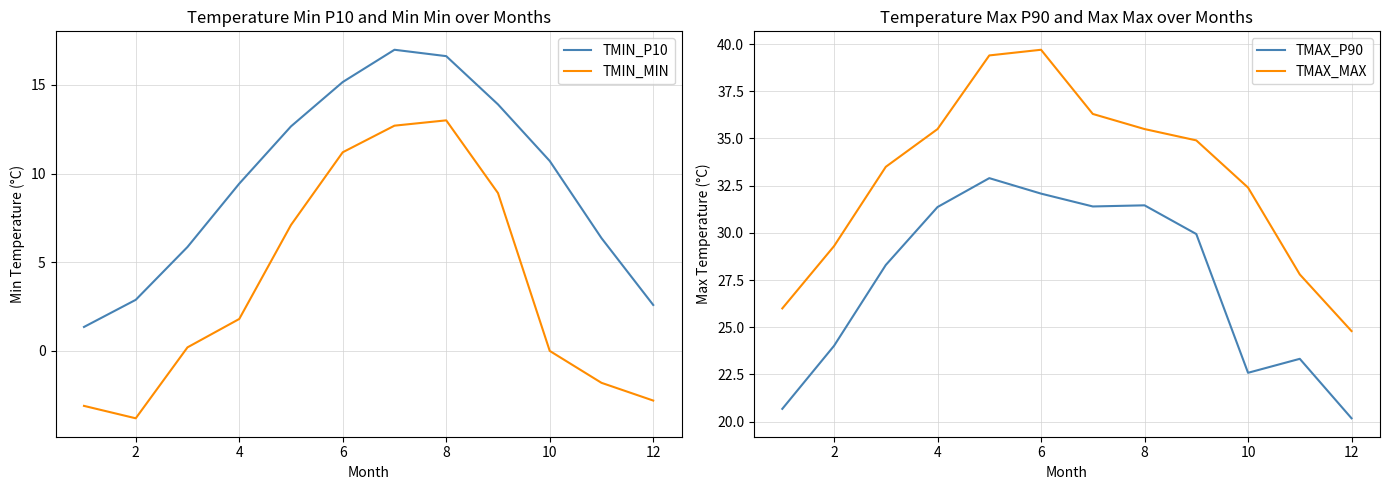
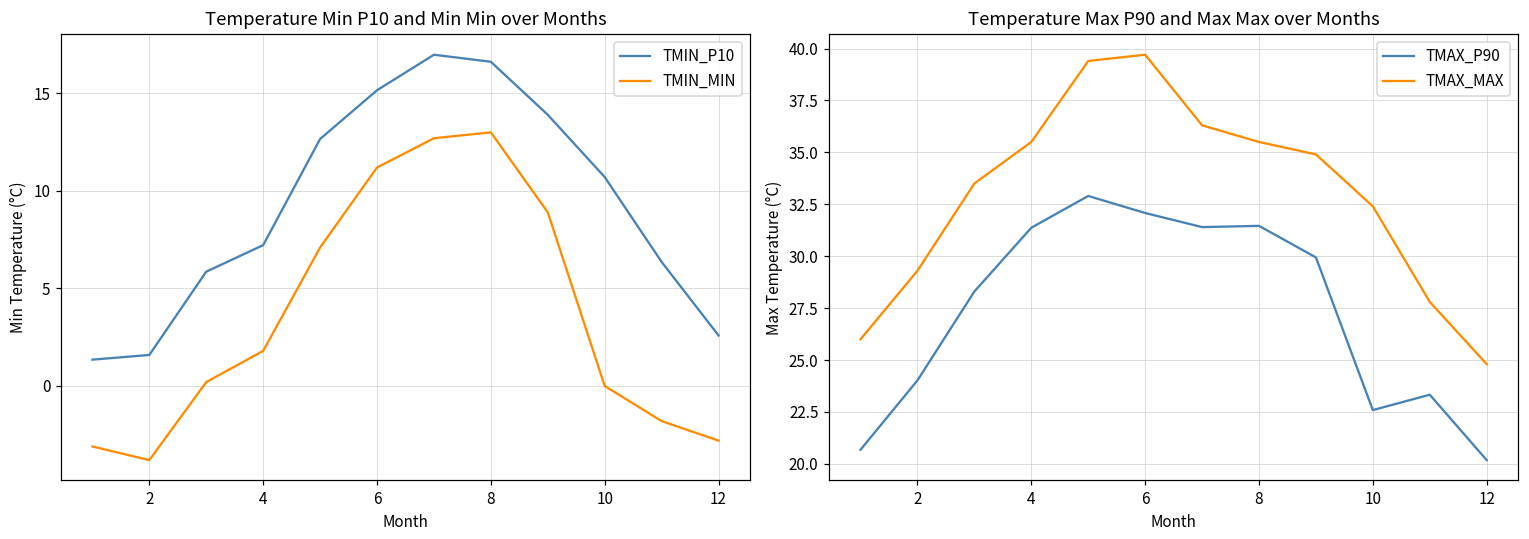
  {
    "Temperature Min P10 and Min Min over Months": {
      "TMIN_P10": {
-       "2": 2.9,
-       "4": 9.4,
+       "2": 1.6,
+       "4": 7.2,
        "6": 15.2,
        "8": 16.6,
        "10": 10.7,
        "12": 2.6
      },
      "TMIN_MIN": {
        "2": -3.8,
        "4": 1.8,
        "6": 11.2,
        "8": 13.0,
        "10": 0.0,
        "12": -2.8
      }
    },
    "Temperature Max P90 and Max Max over Months": {
      "TMAX_P90": {
        "2": 24.0,
        "4": 31.4,
        "6": 32.1,
        "8": 31.5,
        "10": 22.6,
        "12": 20.2
      },
      "TMAX_MAX": {
        "2": 29.3,
        "4": 35.5,
        "6": 39.7,
        "8": 35.5,
        "10": 32.4,
        "12": 24.8
      }
    }
  }
